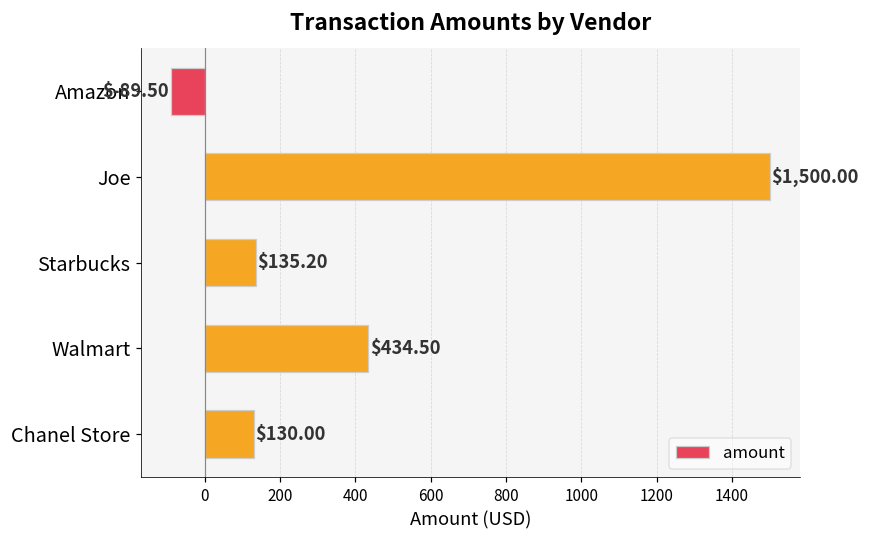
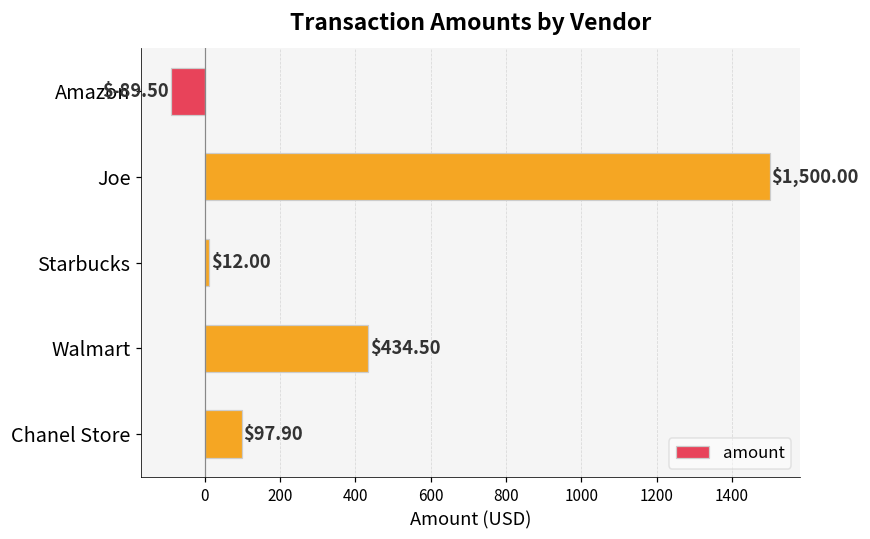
  {
    "Amazon": "$-89.50",
    "Joe": "$1,500.00",
-   "Starbucks": "$135.20",
+   "Starbucks": "$12.00",
    "Walmart": "$434.50",
-   "Chanel Store": "$130.00"
+   "Chanel Store": "$97.90"
  }
